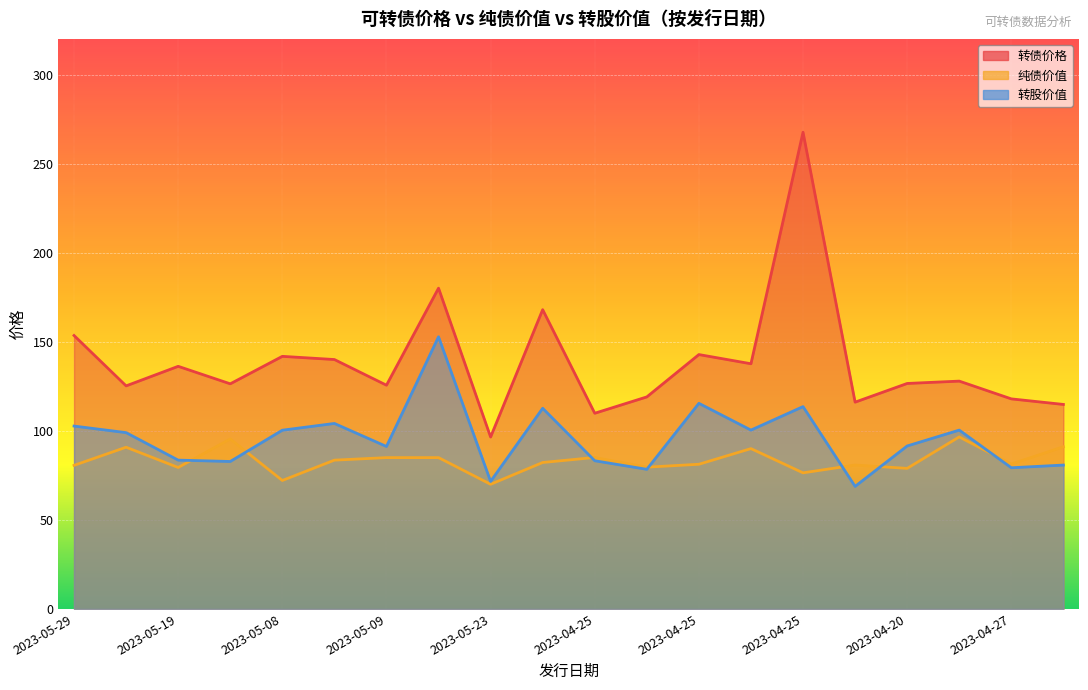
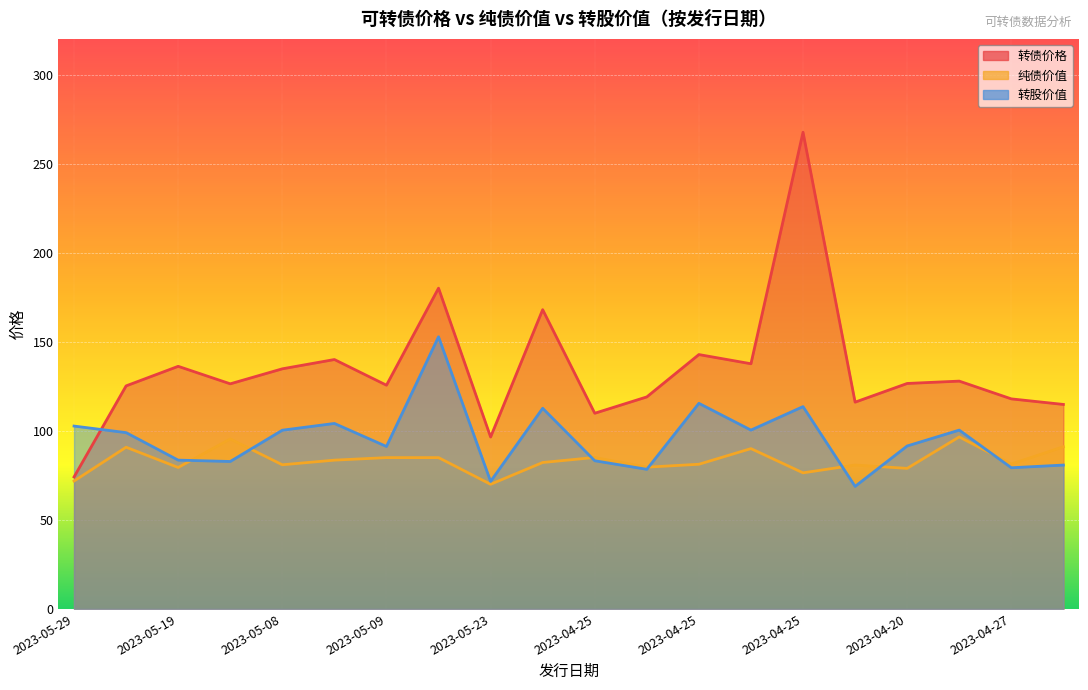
  {
    "转债价格": {
-     "2023-05-29": 153,
-     "2023-05-08": 142,
+     "2023-05-29": 74,
+     "2023-05-08": 135,
      "2023-05-23": 97,
      "2023-04-27": 118
    },
    "纯债价值": {
-     "2023-05-29": 81,
-     "2023-05-08": 72,
+     "2023-05-29": 72,
+     "2023-05-08": 81,
      "2023-05-23": 70,
      "2023-04-27": 81
    },
    "转股价值": {
      "2023-05-29": 103,
      "2023-05-08": 100,
      "2023-05-23": 72,
      "2023-04-27": 79
    }
  }
